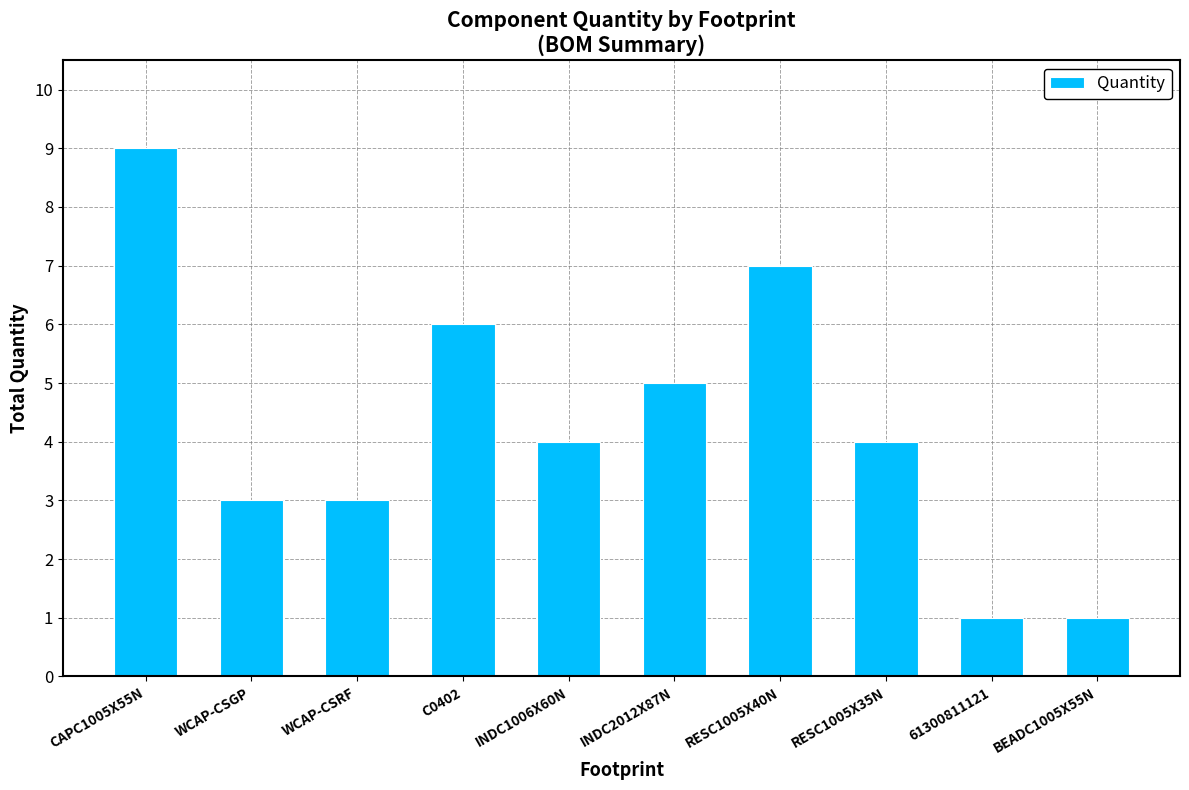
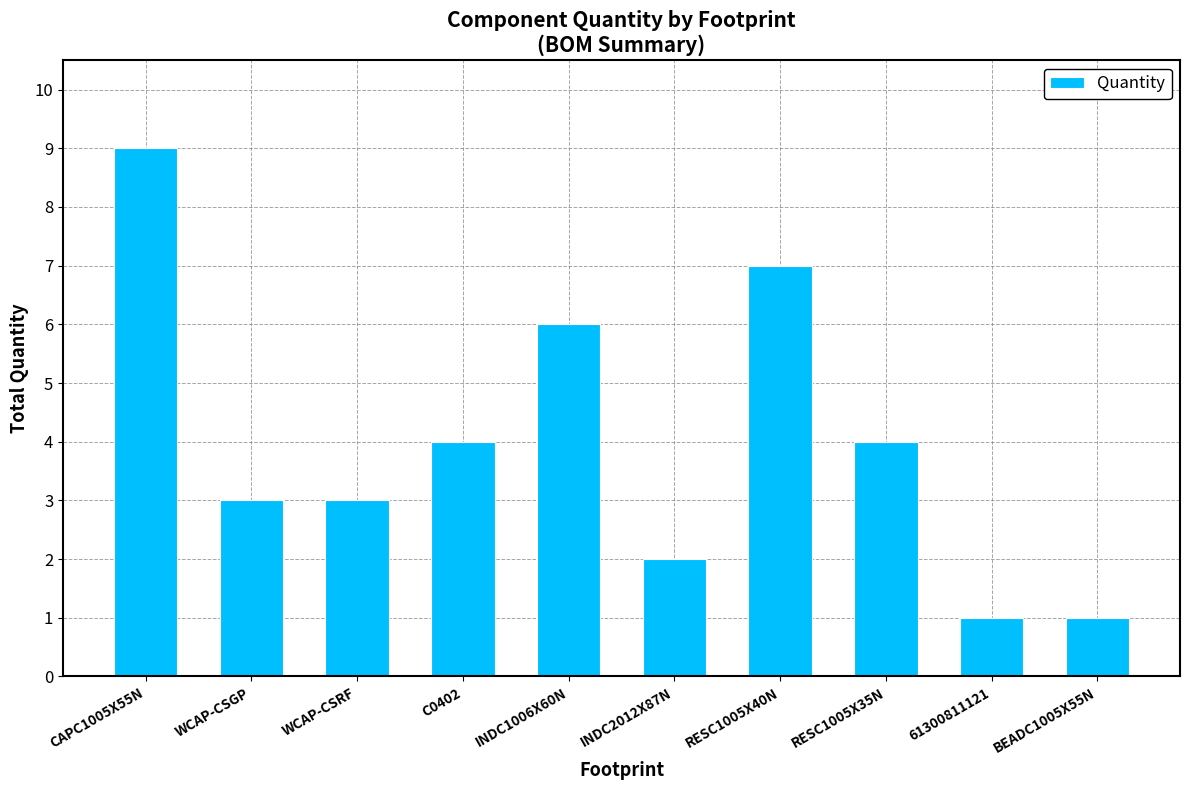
  {
    "CAPC1005X55N": 9,
    "WCAP-CSGP": 3,
    "WCAP-CSRF": 3,
-   "C0402": 6,
-   "INDC1006X60N": 4,
-   "INDC2012X87N": 5,
+   "C0402": 4,
+   "INDC1006X60N": 6,
+   "INDC2012X87N": 2,
    "RESC1005X40N": 7,
    "RESC1005X35N": 4,
    "61300811121": 1,
    "BEADC1005X55N": 1
  }
